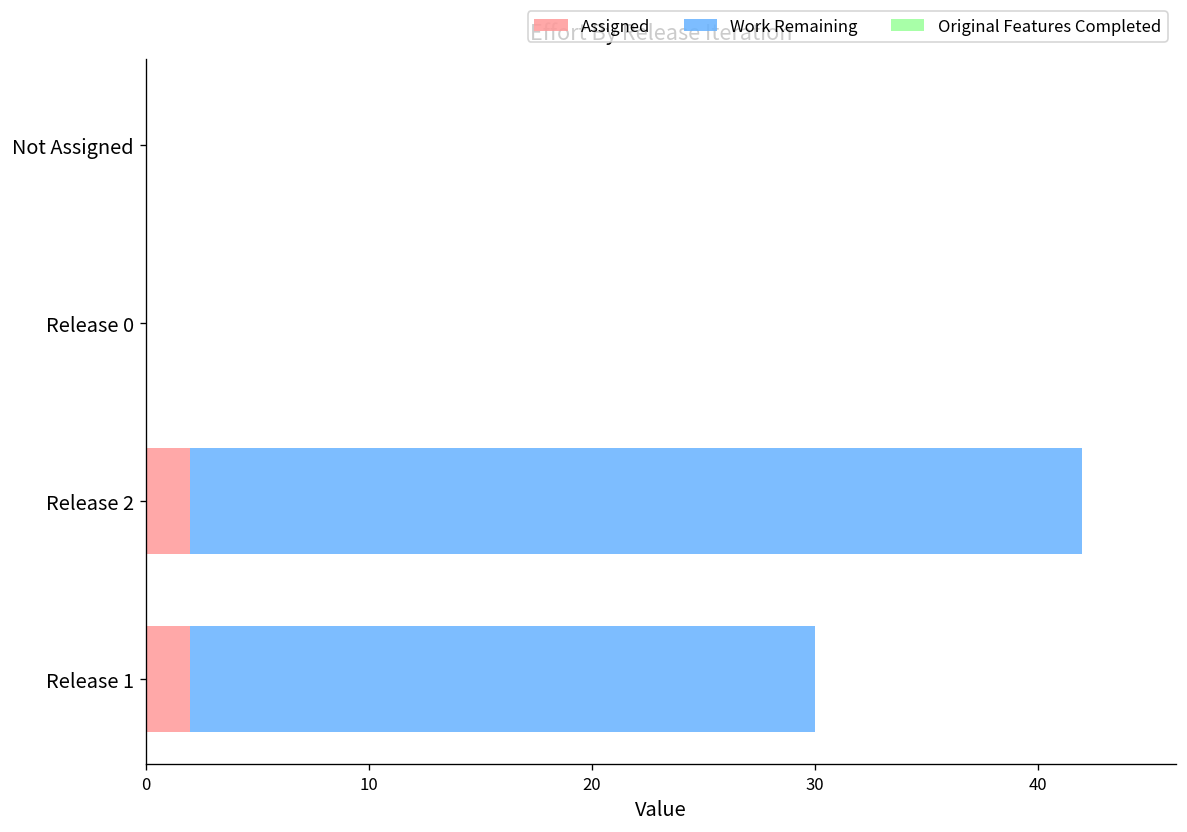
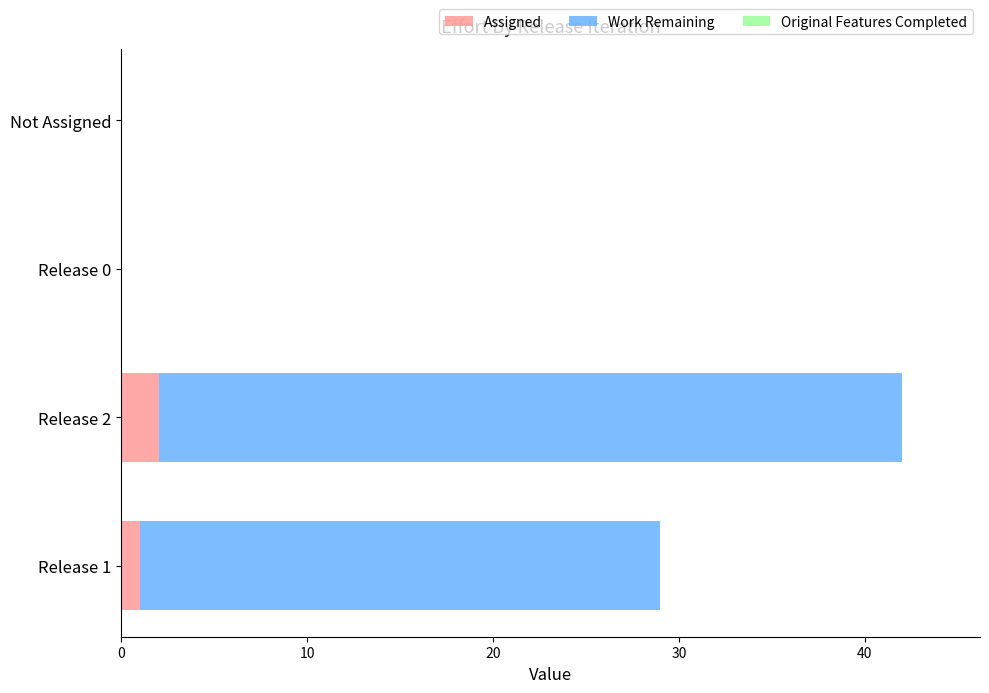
  {
    "Assigned": {
      "Not Assigned": 0,
      "Release 0": 0,
      "Release 2": 2,
-     "Release 1": 2
+     "Release 1": 1
    },
    "Original Features Completed": {
      "Not Assigned": 0,
      "Release 0": 0
    }
  }
